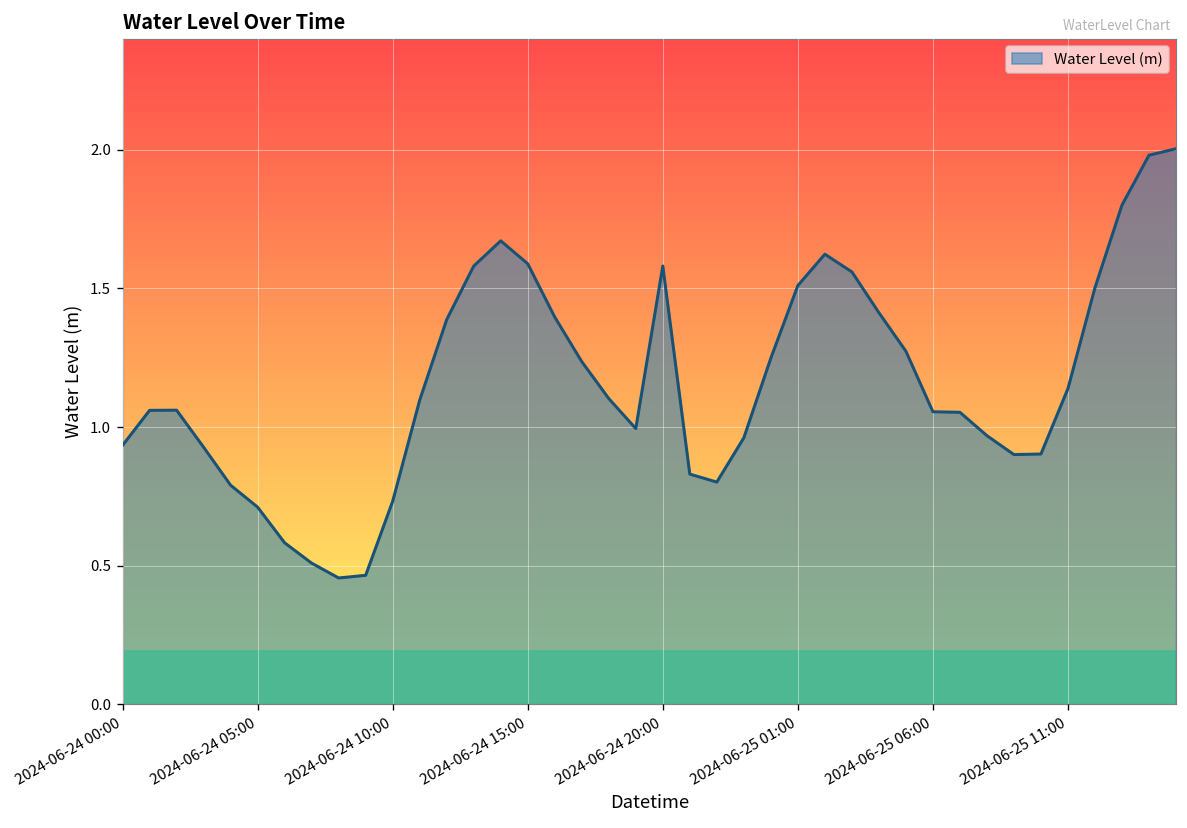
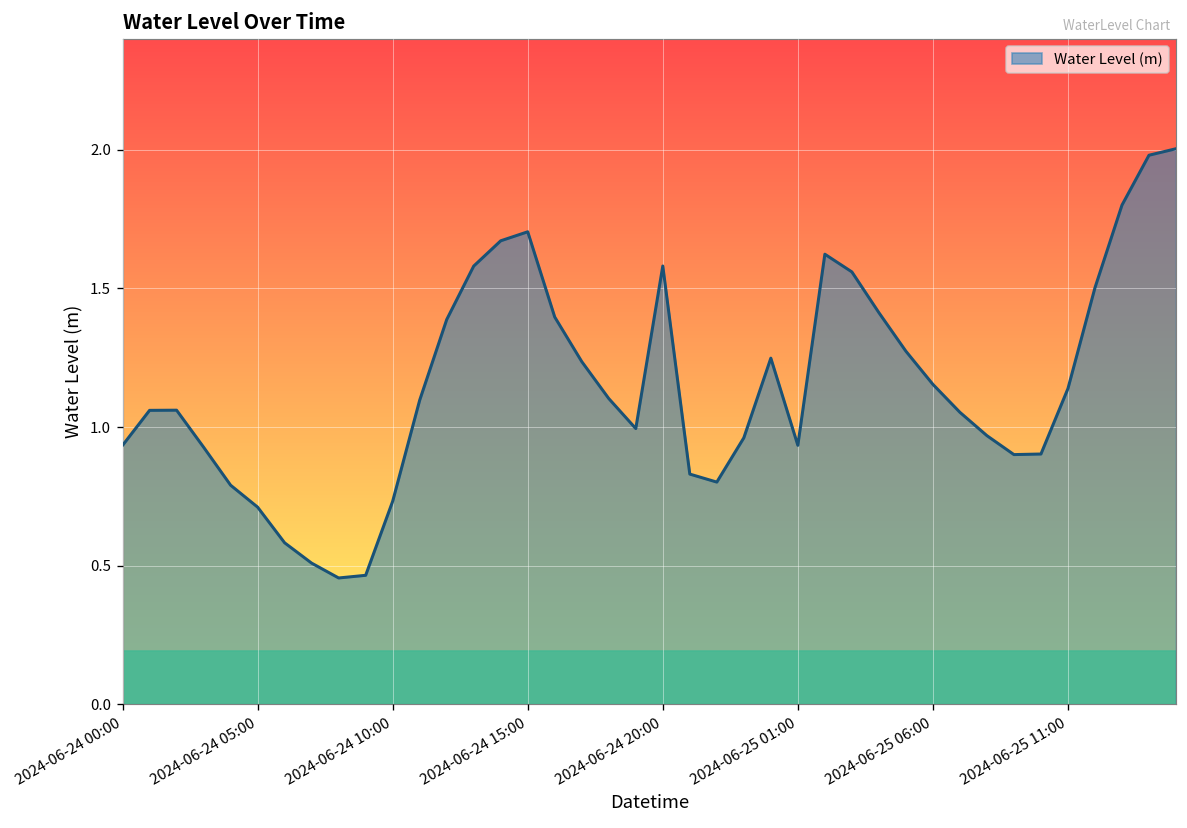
  {
    "2024-06-24 00:00": 0.93,
    "2024-06-24 05:00": 0.71,
    "2024-06-24 10:00": 0.73,
-   "2024-06-24 15:00": 1.59,
+   "2024-06-24 15:00": 1.70,
    "2024-06-24 20:00": 1.58,
-   "2024-06-25 01:00": 1.51,
-   "2024-06-25 06:00": 1.06,
+   "2024-06-25 01:00": 0.93,
+   "2024-06-25 06:00": 1.15,
    "2024-06-25 11:00": 1.14
  }
